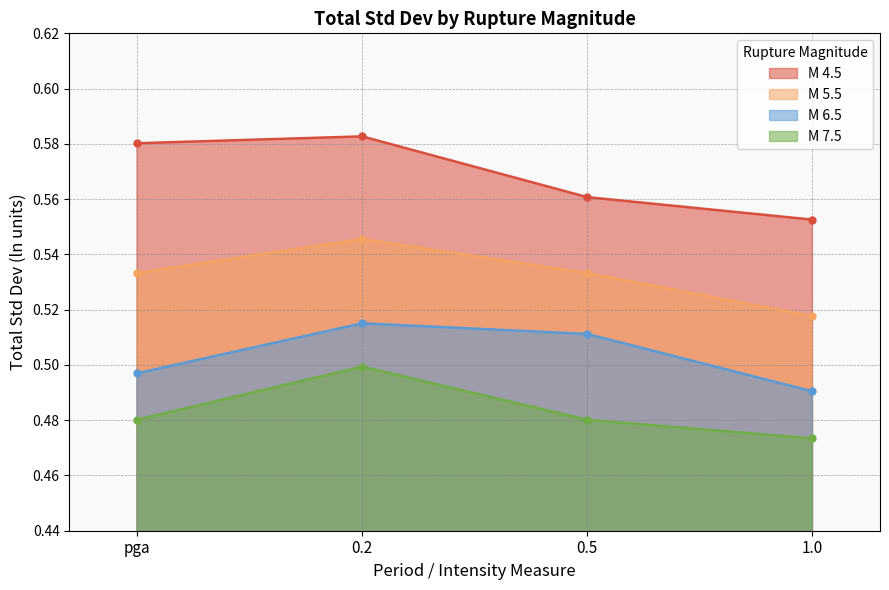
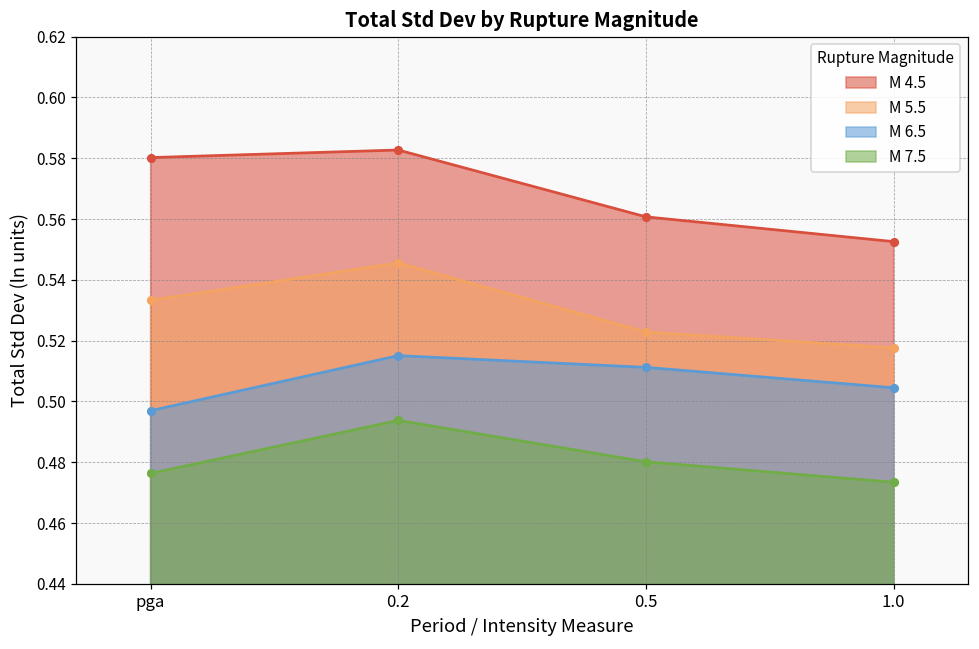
  {
    "M 4.5": {
      "pga": 0.580,
      "0.2": 0.583,
      "0.5": 0.561,
      "1.0": 0.553
    },
    "M 5.5": {
      "pga": 0.533,
      "0.2": 0.546,
-     "0.5": 0.533,
+     "0.5": 0.523,
      "1.0": 0.518
    },
    "M 6.5": {
      "pga": 0.497,
      "0.2": 0.515,
      "0.5": 0.511,
-     "1.0": 0.490
+     "1.0": 0.504
    },
    "M 7.5": {
-     "pga": 0.480,
-     "0.2": 0.499,
+     "pga": 0.476,
+     "0.2": 0.494,
      "0.5": 0.480,
      "1.0": 0.473
    }
  }
